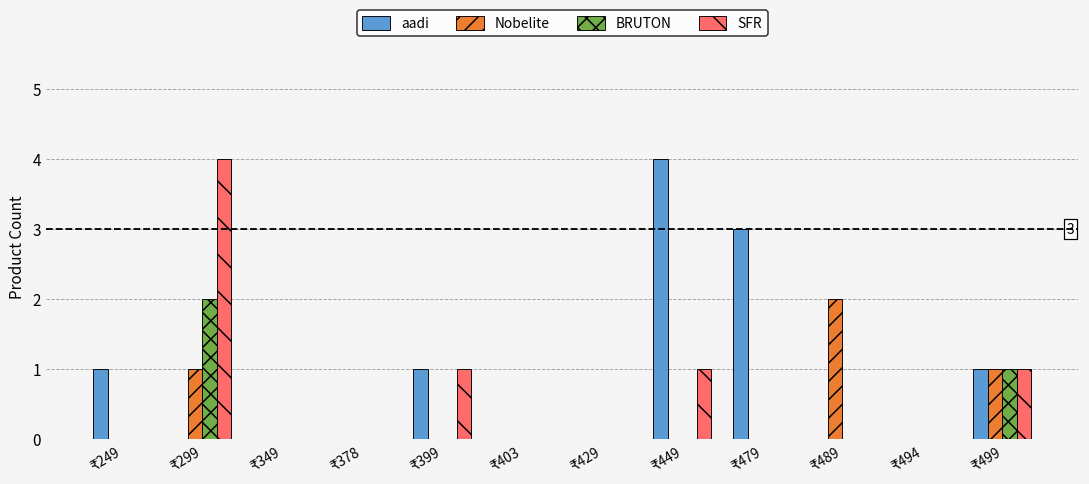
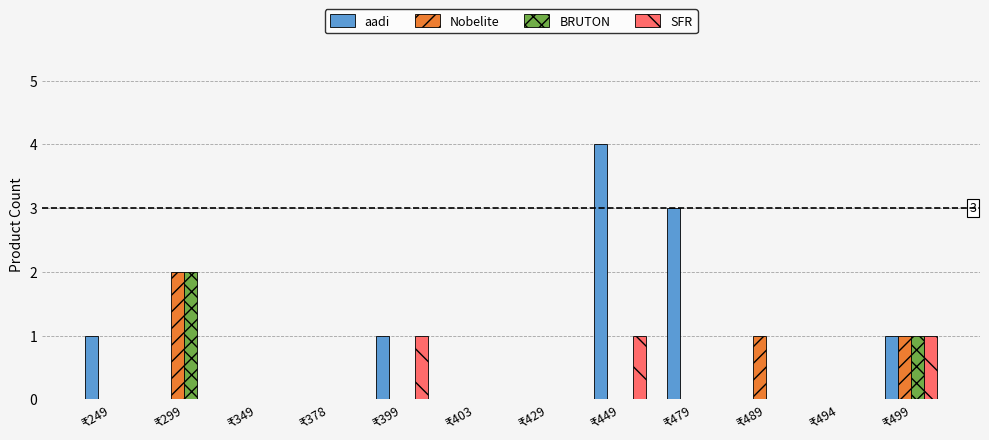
  {
    "aadi": {
      "₹249": 1,
      "₹299": 0,
      "₹349": 0,
      "₹378": 0,
      "₹399": 1,
      "₹403": 0,
      "₹429": 0,
      "₹449": 4,
      "₹479": 3,
      "₹489": 0,
      "₹494": 0,
      "₹499": 1
    },
    "Nobelite": {
      "₹249": 0,
-     "₹299": 1,
+     "₹299": 2,
      "₹349": 0,
      "₹378": 0,
      "₹399": 0,
      "₹403": 0,
      "₹429": 0,
      "₹449": 0,
      "₹479": 0,
-     "₹489": 2,
+     "₹489": 1,
      "₹494": 0,
      "₹499": 1
    },
    "BRUTON": {
      "₹249": 0,
      "₹299": 2,
      "₹349": 0,
      "₹378": 0,
      "₹399": 0,
      "₹403": 0,
      "₹429": 0,
      "₹449": 0,
      "₹479": 0,
      "₹489": 0,
      "₹494": 0,
      "₹499": 1
    },
    "SFR": {
      "₹249": 0,
-     "₹299": 4,
+     "₹299": 0,
      "₹349": 0,
      "₹378": 0,
      "₹399": 1,
      "₹403": 0,
      "₹429": 0,
      "₹449": 1,
      "₹479": 0,
      "₹489": 0,
      "₹494": 0,
      "₹499": 1
    }
  }
